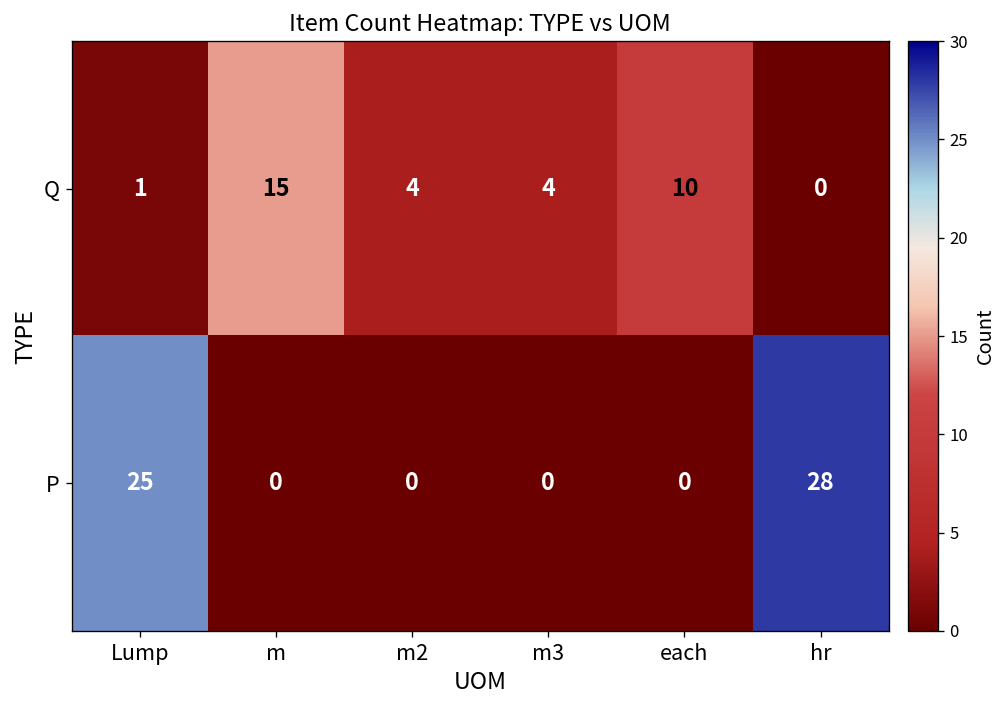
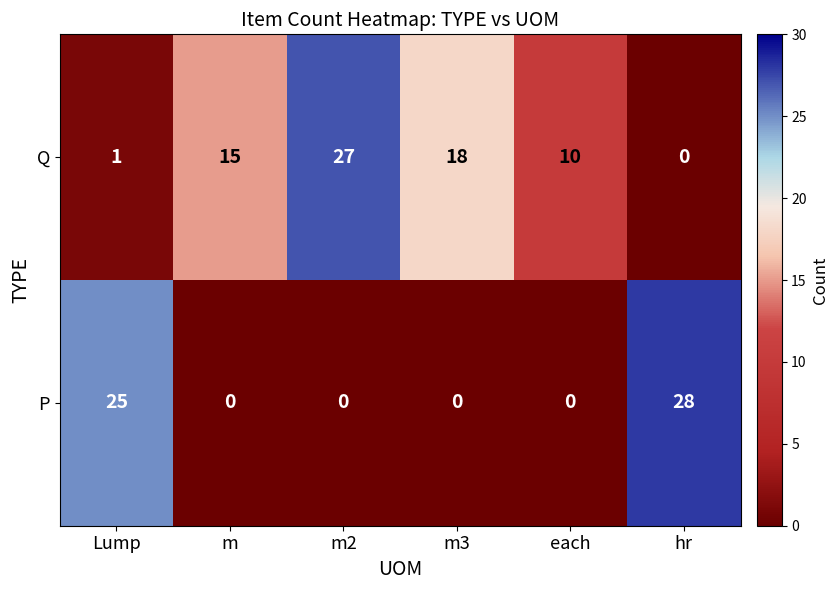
  {
    "Q": {
      "Lump": 1,
      "m": 15,
-     "m2": 4,
-     "m3": 4,
+     "m2": 27,
+     "m3": 18,
      "each": 10,
      "hr": 0
    },
    "P": {
      "Lump": 25,
      "m": 0,
      "m2": 0,
      "m3": 0,
      "each": 0,
      "hr": 28
    }
  }
